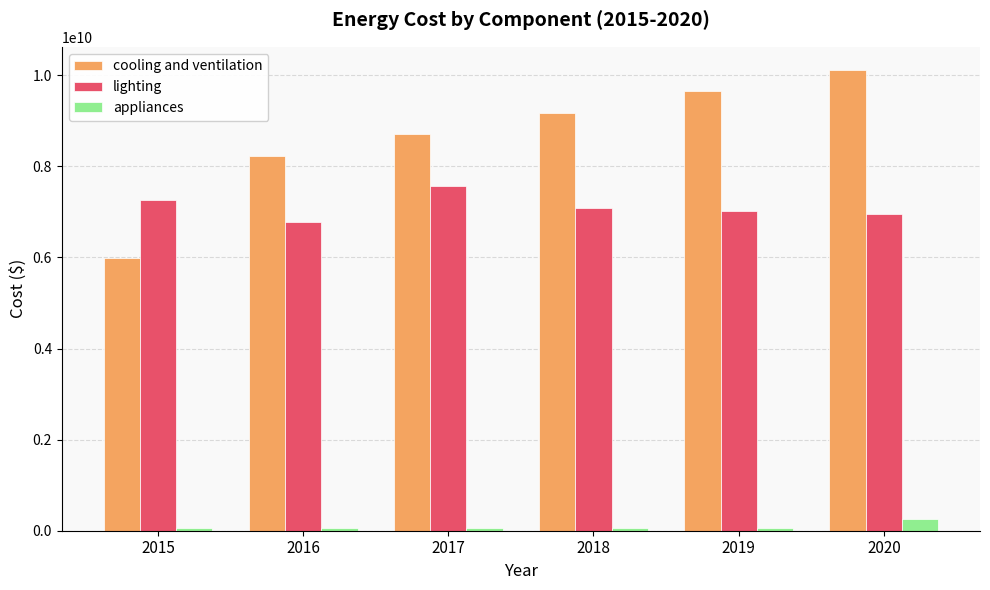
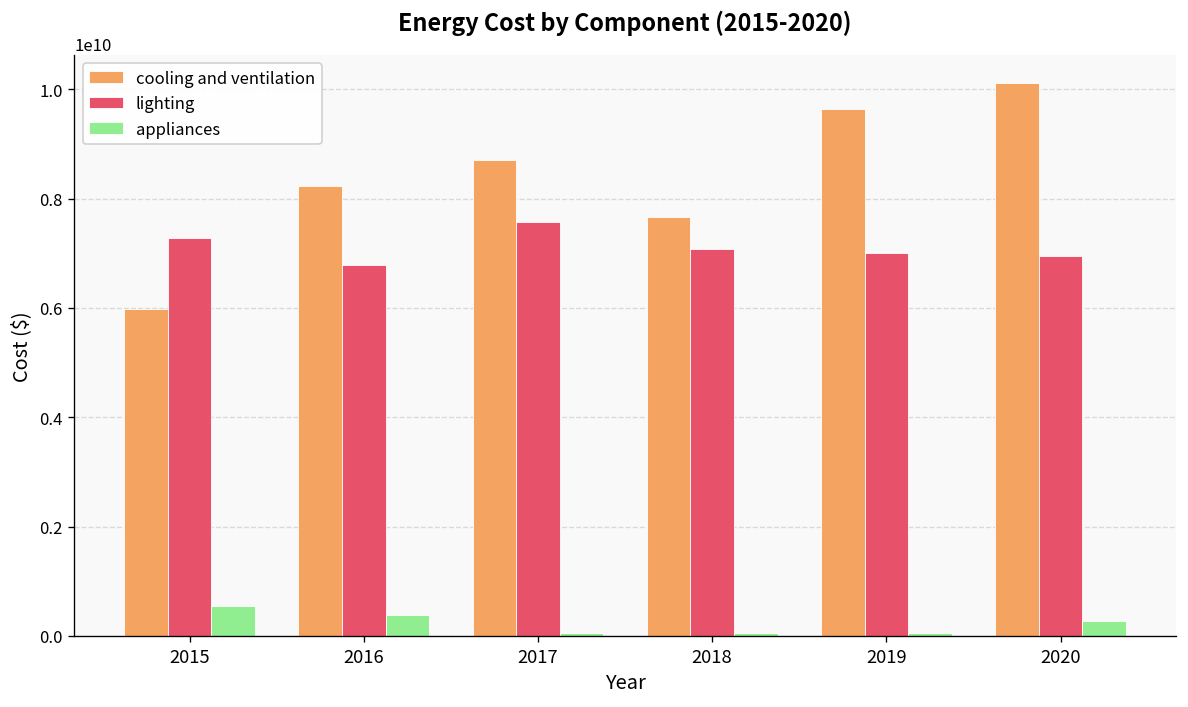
  {
    "cooling and ventilation": {
      "2015": 6000000000,
      "2016": 8200000000,
      "2017": 8700000000,
-     "2018": 9200000000,
+     "2018": 7700000000,
      "2019": 9600000000,
      "2020": 10100000000
    },
    "lighting": {
      "2015": 7300000000,
      "2016": 6800000000,
      "2017": 7600000000,
      "2018": 7100000000,
      "2019": 7000000000,
      "2020": 6900000000
    },
    "appliances": {
-     "2015": 100000000,
-     "2016": 100000000,
+     "2015": 500000000,
+     "2016": 400000000,
      "2020": 300000000
    }
  }
